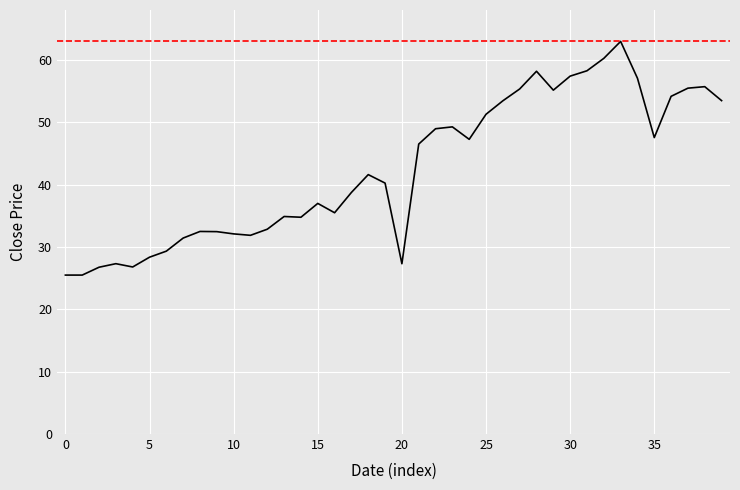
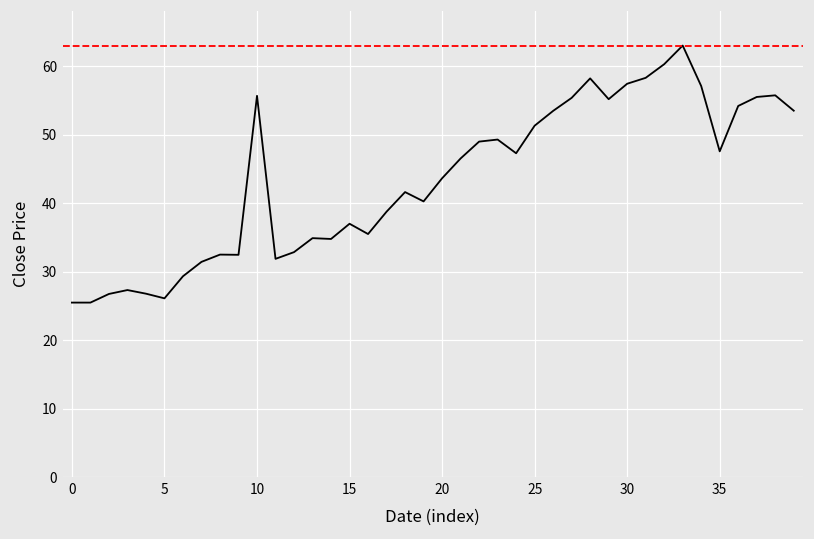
  {
    "0": 26,
-   "5": 28,
-   "10": 32,
+   "5": 26,
+   "10": 56,
    "15": 37,
-   "20": 27,
+   "20": 44,
    "25": 51,
    "30": 57,
    "35": 48
  }
